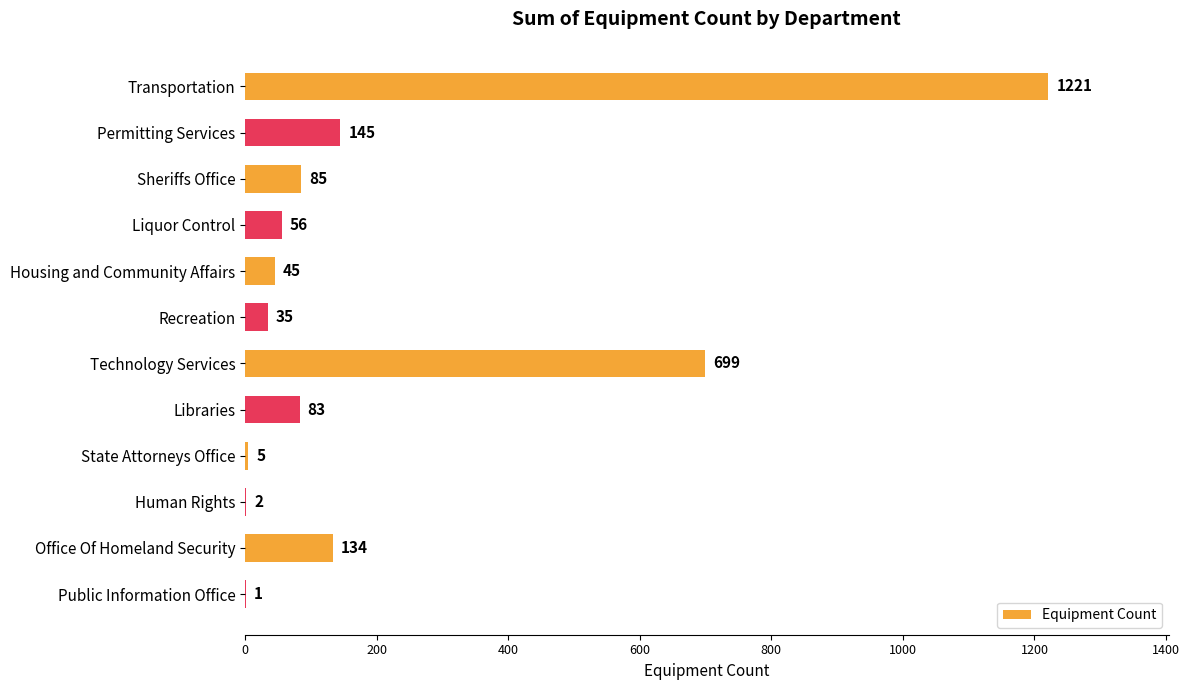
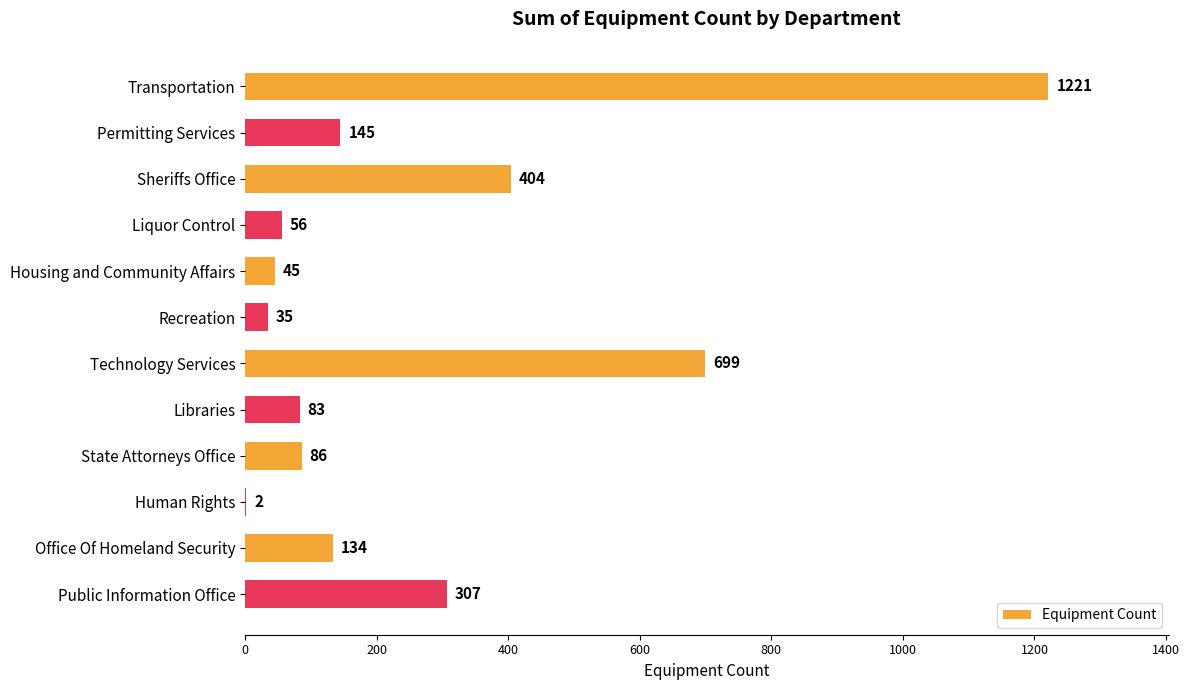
  {
    "Transportation": 1221,
    "Permitting Services": 145,
-   "Sheriffs Office": 85,
+   "Sheriffs Office": 404,
    "Liquor Control": 56,
    "Housing and Community Affairs": 45,
    "Recreation": 35,
    "Technology Services": 699,
    "Libraries": 83,
-   "State Attorneys Office": 5,
+   "State Attorneys Office": 86,
    "Human Rights": 2,
    "Office Of Homeland Security": 134,
-   "Public Information Office": 1
+   "Public Information Office": 307
  }
